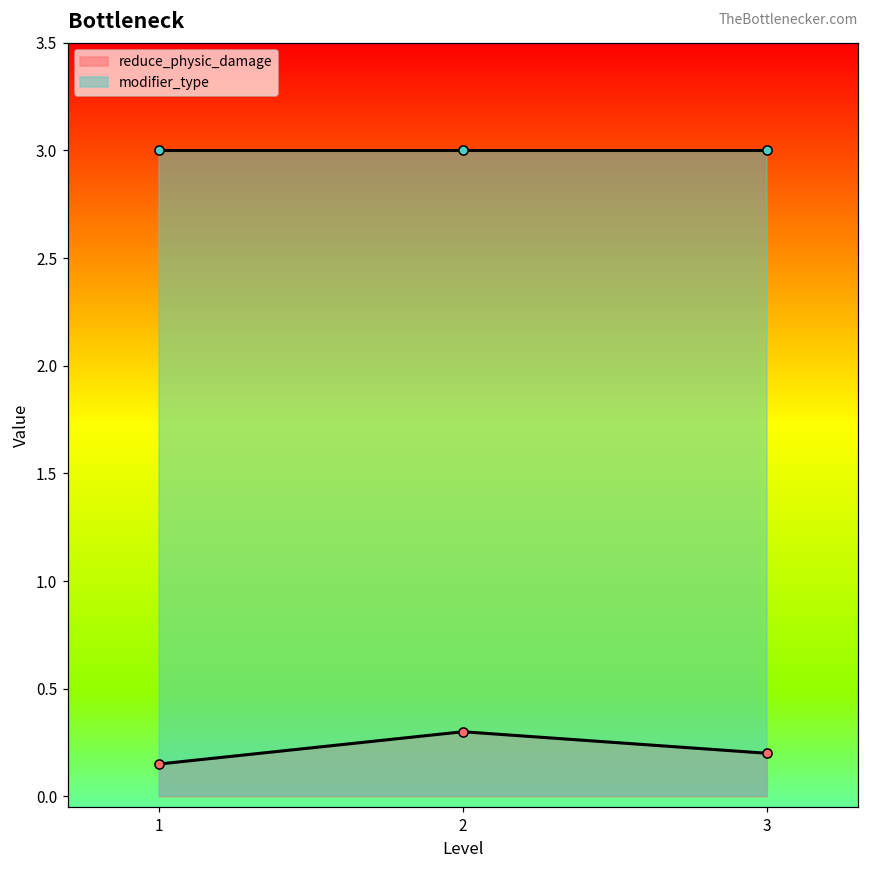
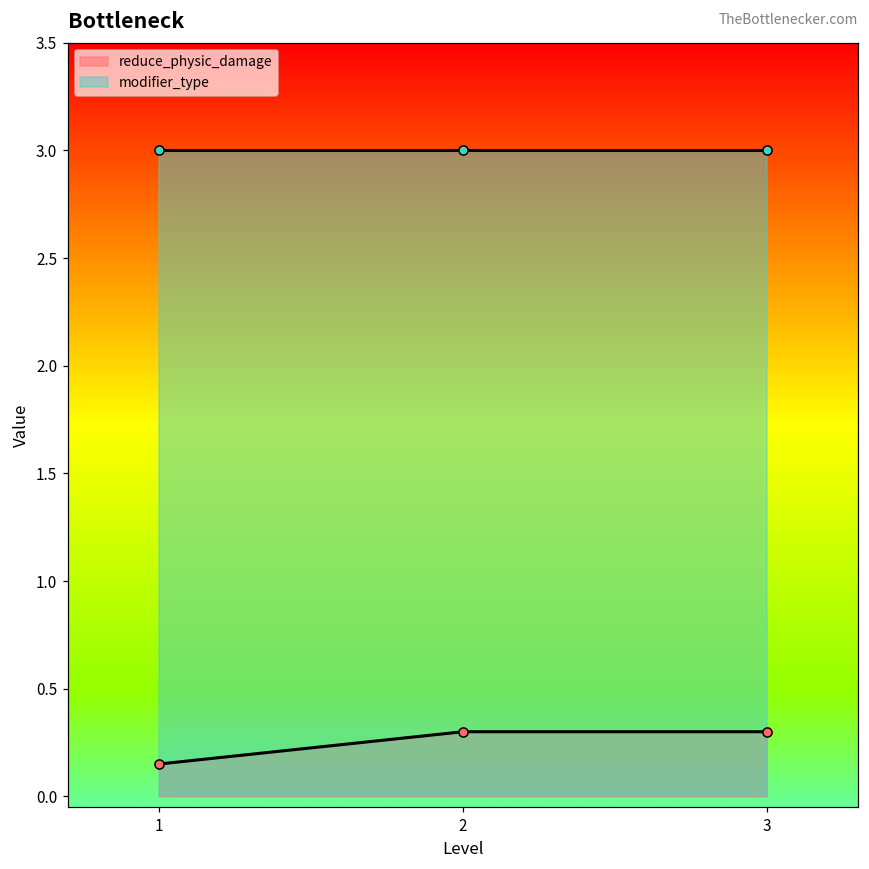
  {
    "reduce_physic_damage": {
      "1": 0.15,
      "2": 0.3,
-     "3": 0.2
+     "3": 0.3
    },
    "modifier_type": {
      "1": 3.0,
      "2": 3.0,
      "3": 3.0
    }
  }
